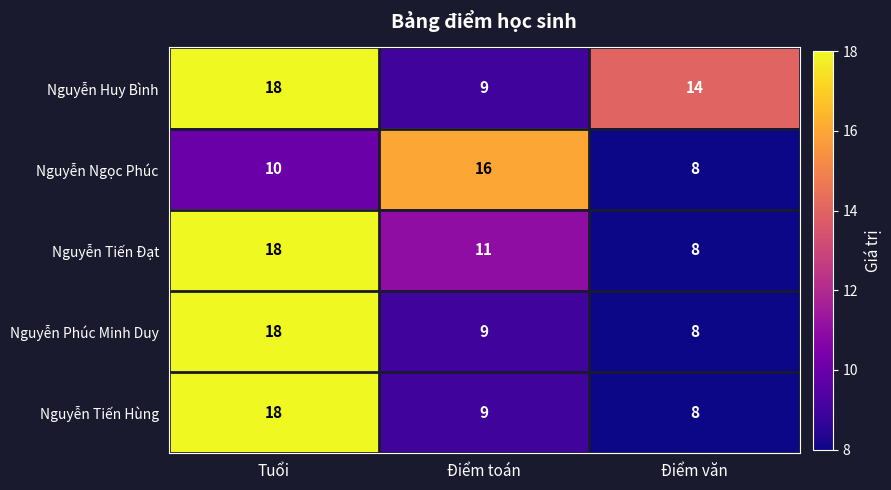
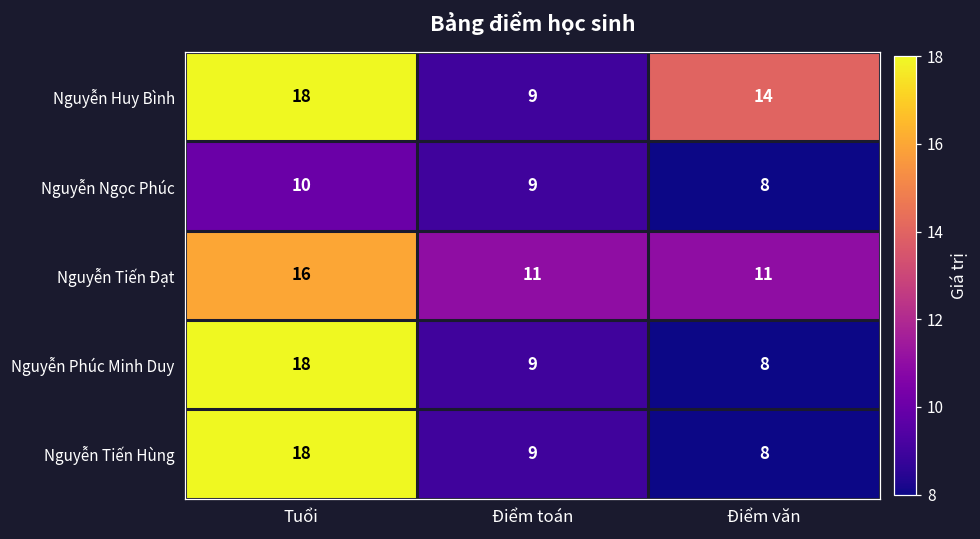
  {
    "Nguyễn Huy Bình": {
      "Tuổi": 18,
      "Điểm toán": 9,
      "Điểm văn": 14
    },
    "Nguyễn Ngọc Phúc": {
      "Tuổi": 10,
-     "Điểm toán": 16,
+     "Điểm toán": 9,
      "Điểm văn": 8
    },
    "Nguyễn Tiến Đạt": {
-     "Tuổi": 18,
+     "Tuổi": 16,
      "Điểm toán": 11,
-     "Điểm văn": 8
+     "Điểm văn": 11
    },
    "Nguyễn Phúc Minh Duy": {
      "Tuổi": 18,
      "Điểm toán": 9,
      "Điểm văn": 8
    },
    "Nguyễn Tiến Hùng": {
      "Tuổi": 18,
      "Điểm toán": 9,
      "Điểm văn": 8
    }
  }
